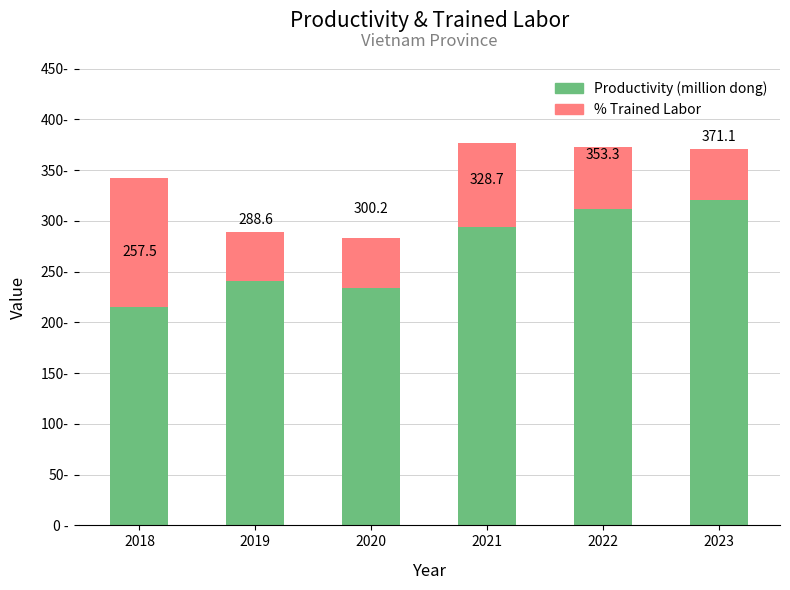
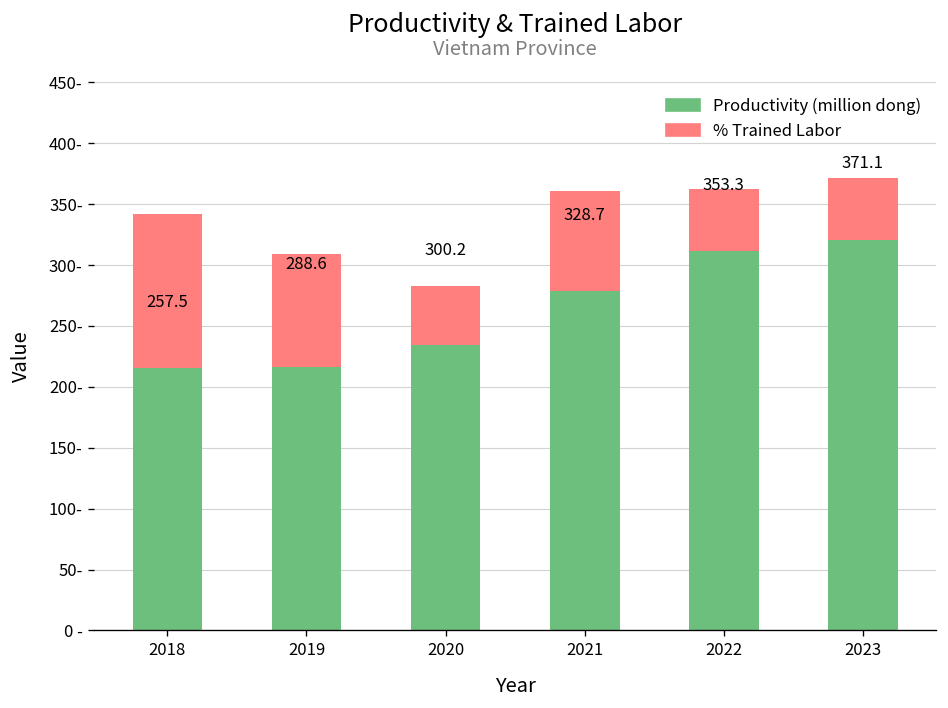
  {
    "Productivity (million dong)": {
      "2018": "216-",
-     "2019": "241-",
+     "2019": "216-",
      "2020": "234-",
-     "2021": "294-",
+     "2021": "278-",
      "2022": "312-",
      "2023": "320-"
    },
    "% Trained Labor": {
-     "2019": "48-",
-     "2022": "61-"
+     "2019": "93-",
+     "2022": "50-"
    }
  }
